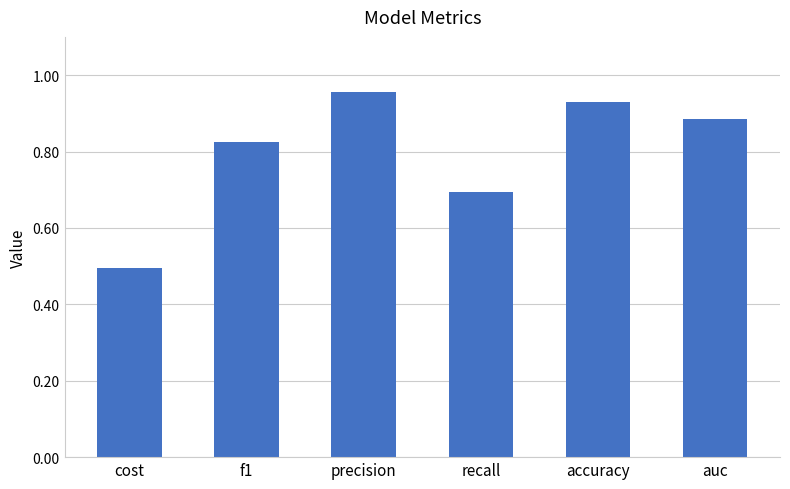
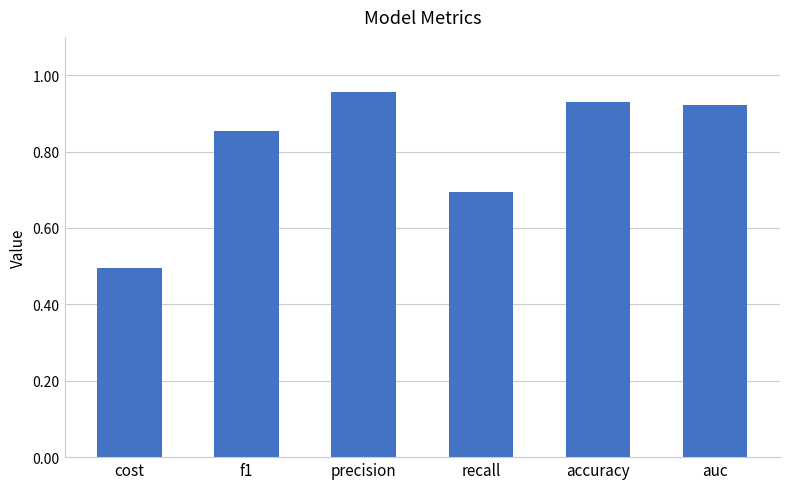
  {
    "cost": 0.49,
-   "f1": 0.83,
+   "f1": 0.85,
    "precision": 0.95,
    "recall": 0.69,
    "accuracy": 0.93,
-   "auc": 0.88
+   "auc": 0.92
  }
